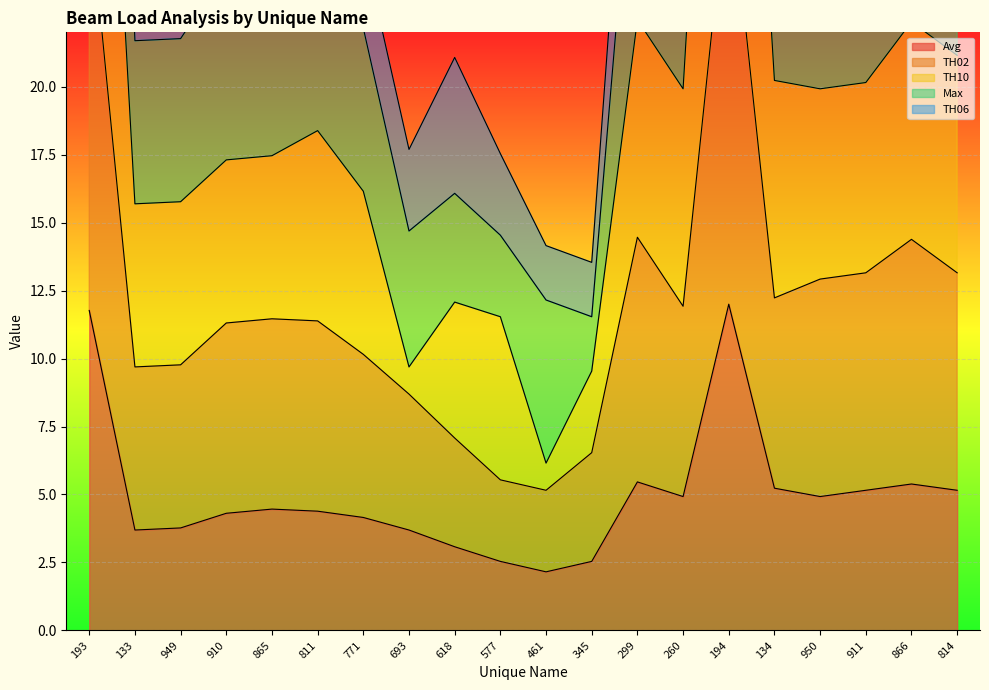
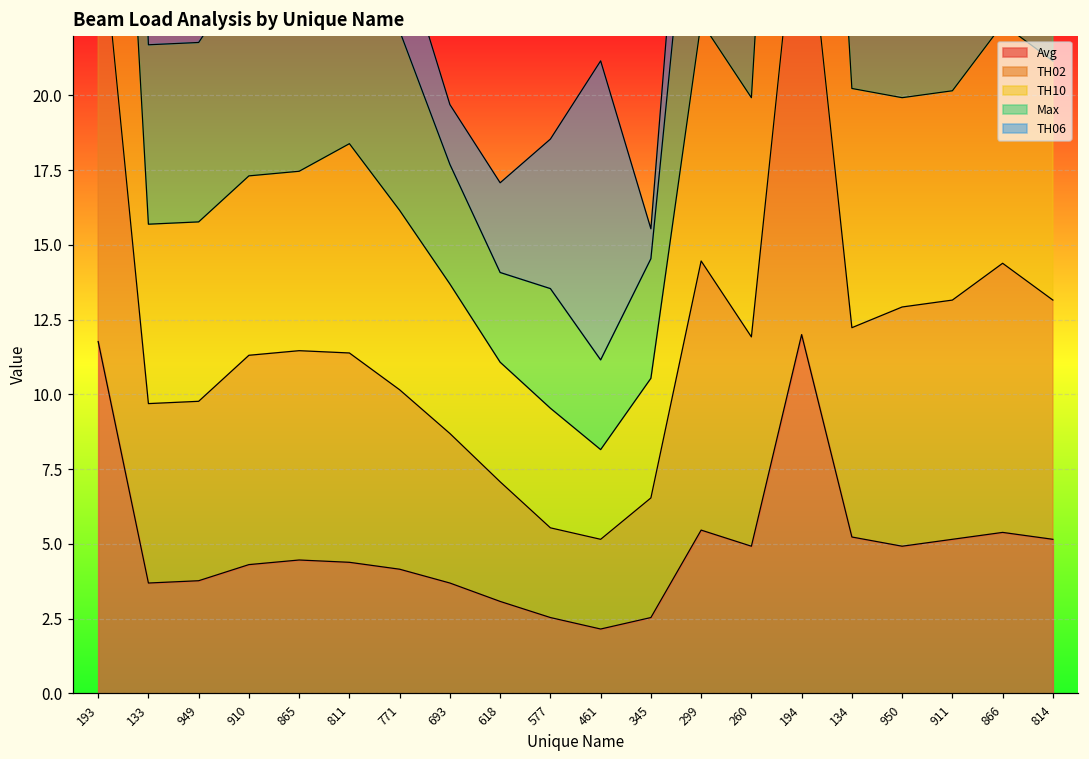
  {
    "TH10": {
      "133": 6,
      "949": 6,
      "910": 6,
      "865": 6,
      "811": 7,
      "771": 6,
-     "693": 1,
-     "618": 5,
-     "577": 6,
-     "461": 1,
-     "345": 3,
+     "693": 5,
+     "618": 4,
+     "577": 4,
+     "461": 3,
+     "345": 4,
      "260": 8,
      "134": 8,
      "950": 7,
      "911": 7
    },
    "Max": {
      "133": 6,
      "949": 6,
-     "693": 5,
-     "618": 4,
-     "577": 3,
-     "461": 6,
-     "345": 2
+     "693": 4,
+     "618": 3,
+     "577": 4,
+     "461": 3,
+     "345": 4
    },
    "TH06": {
-     "693": 3,
-     "618": 5,
-     "577": 3,
-     "461": 2,
-     "345": 2
+     "693": 2,
+     "618": 3,
+     "577": 5,
+     "461": 10,
+     "345": 1
    }
  }
